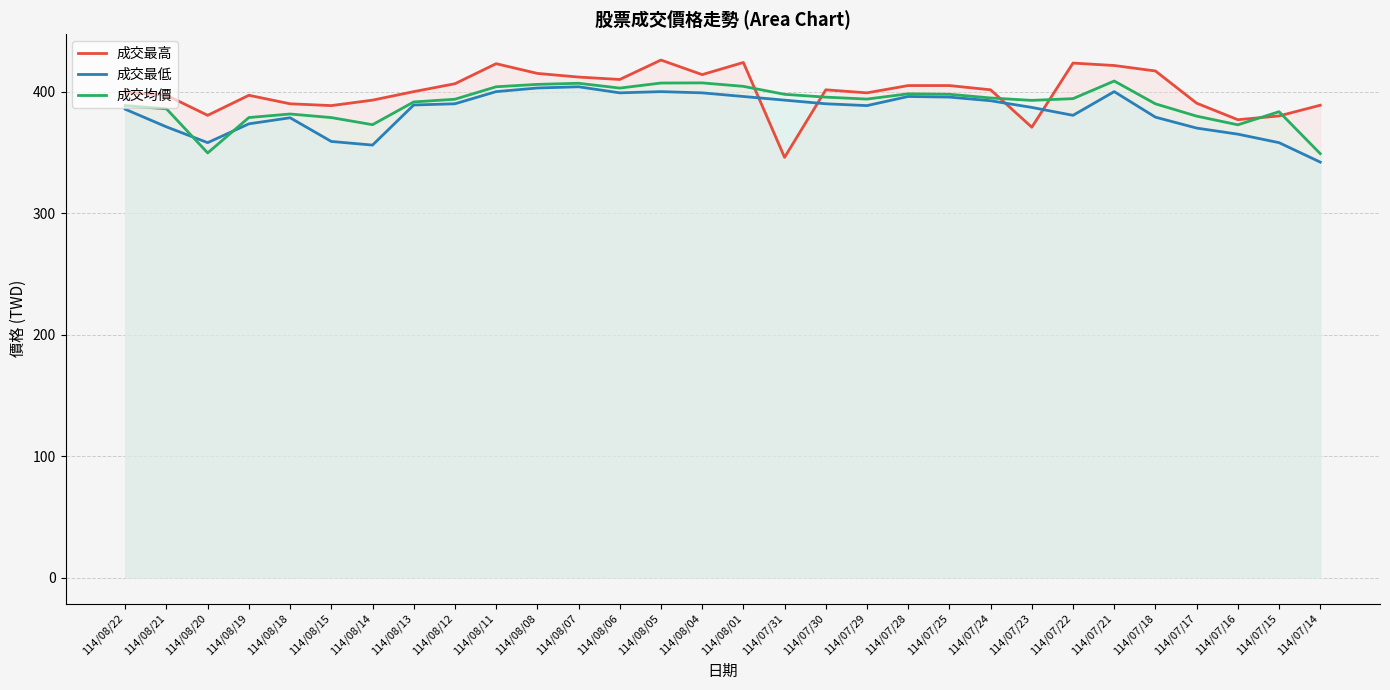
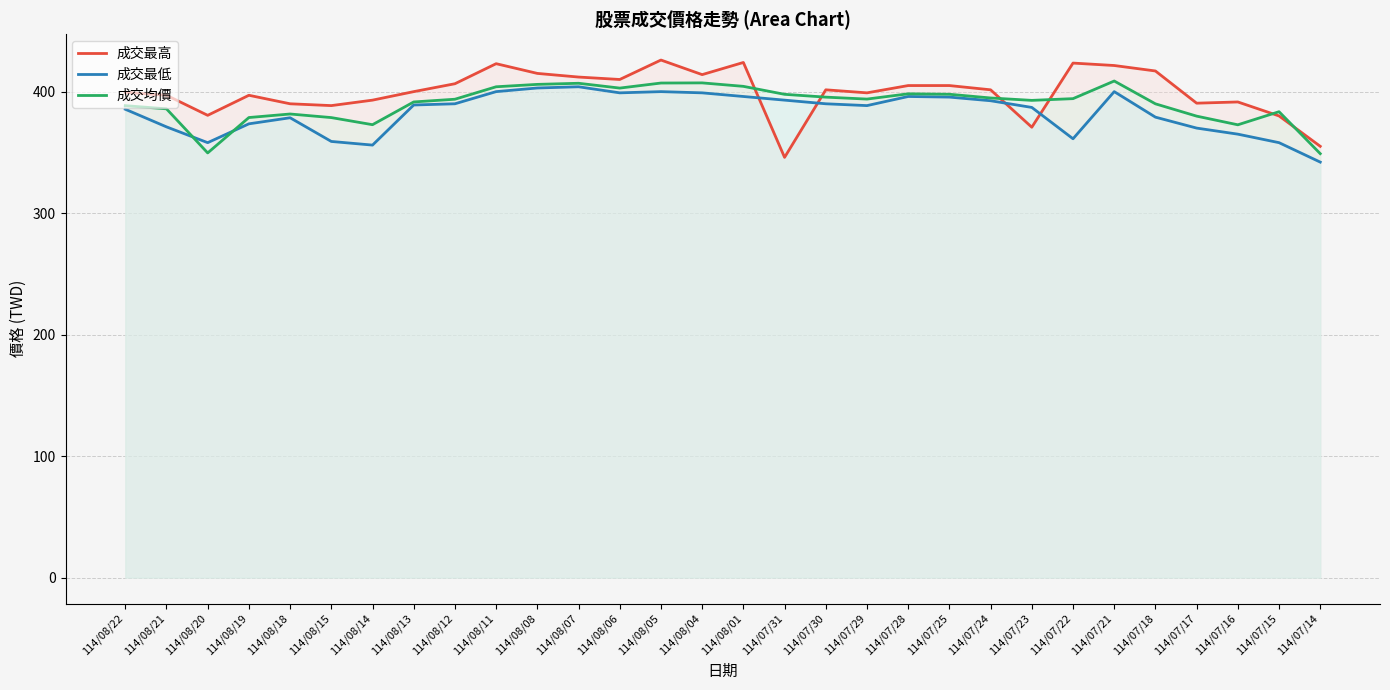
  {
    "成交最高": {
      "114/08/20": 381,
      "114/08/19": 397,
      "114/08/18": 390,
      "114/08/15": 389,
      "114/08/14": 393,
      "114/08/13": 400,
      "114/08/12": 407,
      "114/08/11": 423,
      "114/08/08": 415,
      "114/08/07": 412,
      "114/08/06": 410,
      "114/08/05": 426,
      "114/08/04": 414,
      "114/08/01": 424,
      "114/07/31": 346,
      "114/07/30": 402,
      "114/07/29": 399,
      "114/07/28": 405,
      "114/07/25": 405,
      "114/07/24": 402,
      "114/07/23": 371,
      "114/07/22": 424,
      "114/07/21": 422,
      "114/07/18": 417,
      "114/07/17": 391,
-     "114/07/16": 377,
+     "114/07/16": 392,
      "114/07/15": 380,
-     "114/07/14": 389
+     "114/07/14": 355
    },
    "成交最低": {
      "114/08/22": 386,
      "114/08/21": 371,
      "114/08/20": 358,
      "114/08/19": 374,
      "114/08/18": 379,
      "114/08/15": 359,
      "114/08/14": 356,
      "114/08/13": 389,
      "114/08/12": 390,
      "114/08/11": 400,
      "114/08/08": 403,
      "114/08/07": 404,
      "114/08/06": 399,
      "114/08/05": 400,
      "114/08/04": 399,
      "114/08/01": 396,
      "114/07/31": 393,
      "114/07/30": 390,
      "114/07/29": 389,
      "114/07/28": 396,
      "114/07/25": 396,
      "114/07/24": 393,
      "114/07/23": 387,
-     "114/07/22": 381,
+     "114/07/22": 361,
      "114/07/21": 400,
      "114/07/18": 379,
      "114/07/17": 370,
      "114/07/16": 365,
      "114/07/15": 358,
      "114/07/14": 342
    },
    "成交均價": {
      "114/08/21": 386,
      "114/08/20": 350,
      "114/08/19": 379,
      "114/08/18": 382,
      "114/08/15": 379,
      "114/08/14": 373,
      "114/08/13": 392,
      "114/08/12": 394,
      "114/08/11": 404,
      "114/08/08": 406,
      "114/08/07": 407,
      "114/08/06": 403,
      "114/08/05": 407,
      "114/08/04": 407,
      "114/08/01": 404,
      "114/07/31": 398,
      "114/07/30": 395,
      "114/07/29": 394,
      "114/07/28": 398,
      "114/07/25": 398,
      "114/07/24": 395,
      "114/07/23": 393,
      "114/07/22": 394,
      "114/07/21": 409,
      "114/07/18": 390,
      "114/07/17": 380,
      "114/07/16": 373,
      "114/07/15": 383,
      "114/07/14": 349
    }
  }
